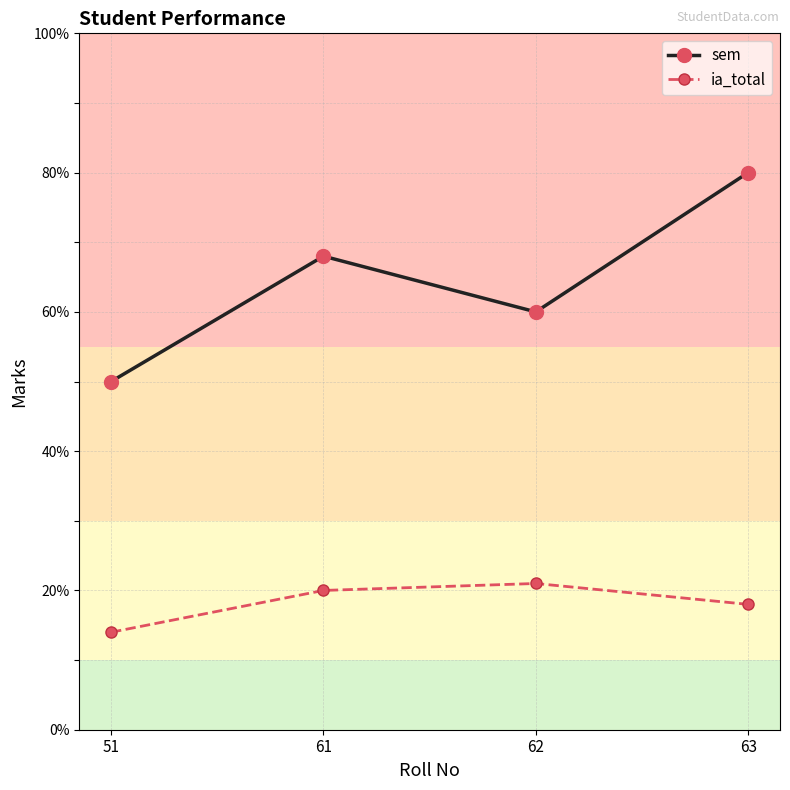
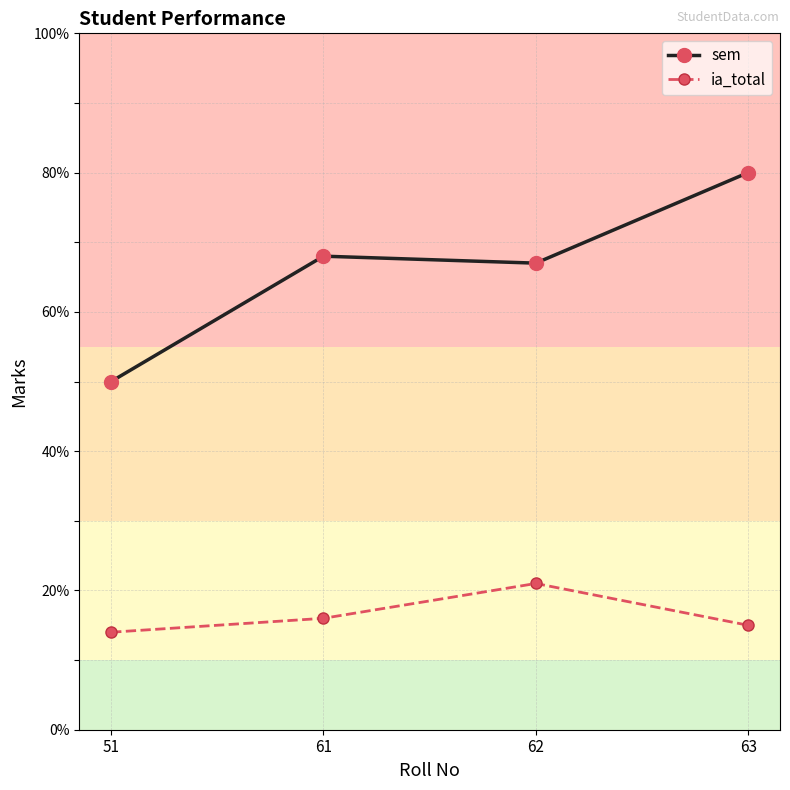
  {
    "sem": {
      "51": "50%",
      "61": "68%",
-     "62": "60%",
+     "62": "67%",
      "63": "80%"
    },
    "ia_total": {
      "51": "14%",
-     "61": "20%",
+     "61": "16%",
      "62": "21%",
-     "63": "18%"
+     "63": "15%"
    }
  }
